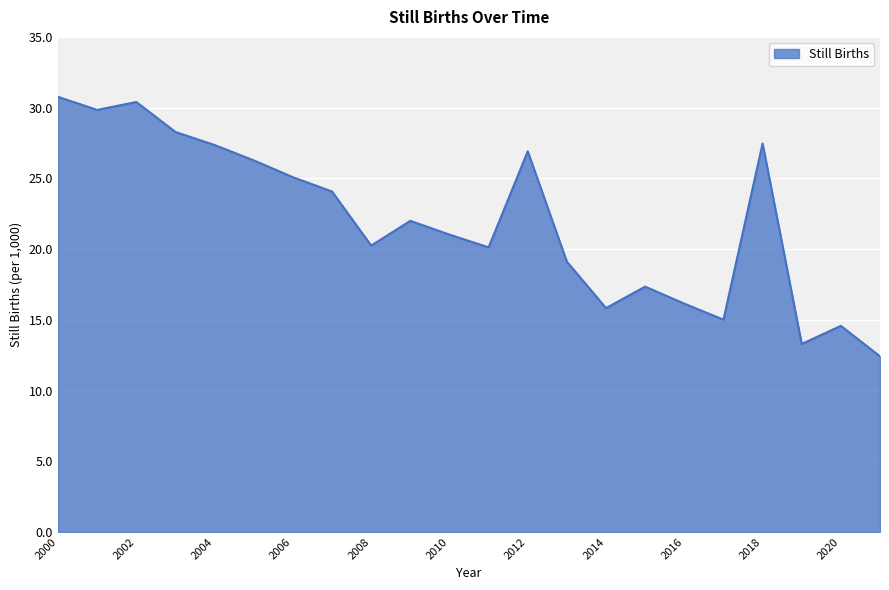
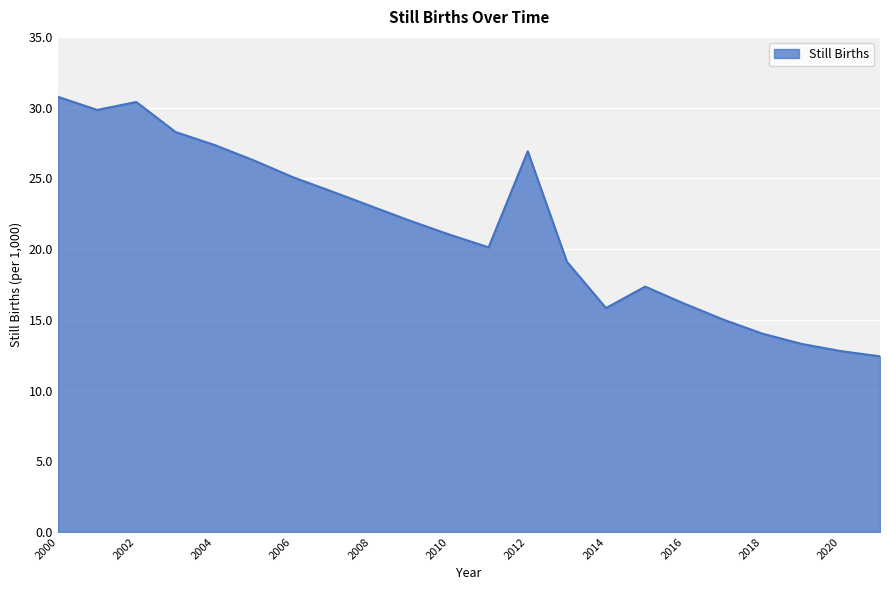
  {
    "2000": 30.8,
    "2002": 30.4,
    "2004": 27.4,
    "2006": 25.1,
-   "2008": 20.2,
+   "2008": 23.0,
    "2010": 21.0,
    "2012": 26.9,
    "2014": 15.8,
    "2016": 16.1,
-   "2018": 27.5,
-   "2020": 14.6
+   "2018": 14.0,
+   "2020": 12.8
  }
